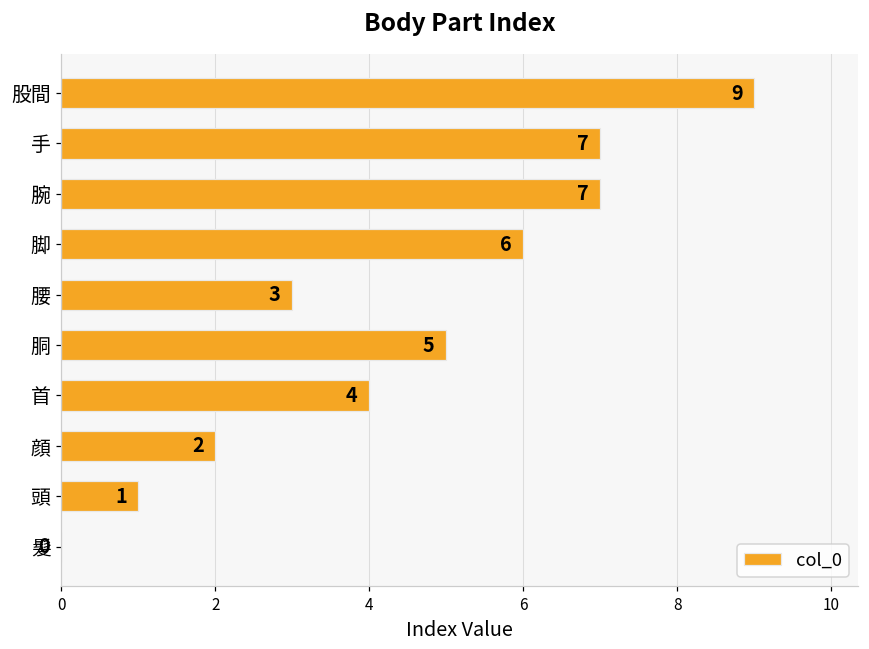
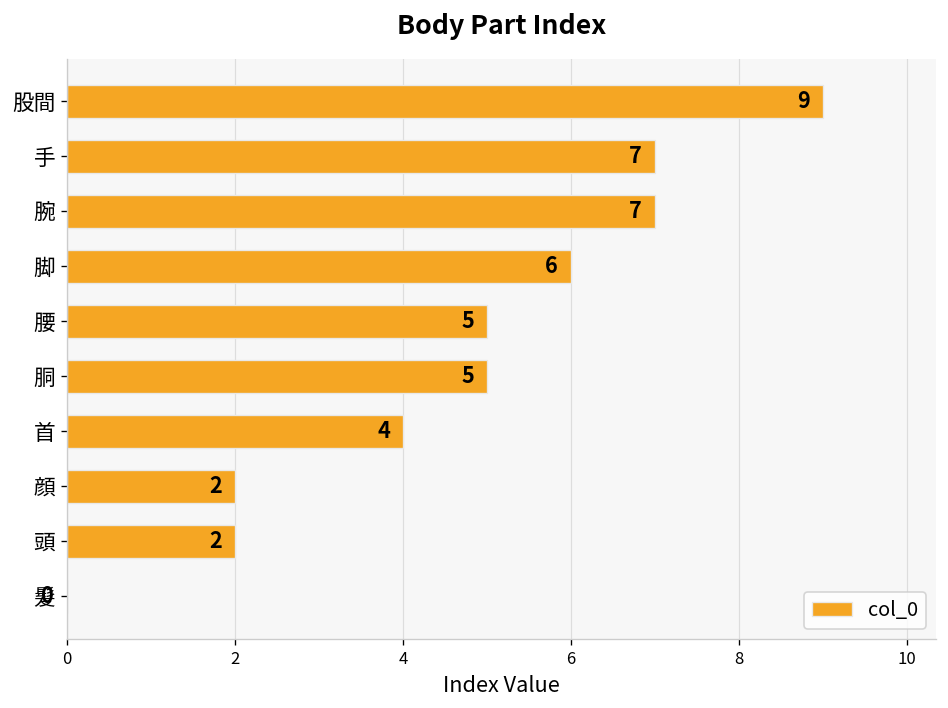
  {
    "股間": 9,
    "手": 7,
    "腕": 7,
    "脚": 6,
-   "腰": 3,
+   "腰": 5,
    "胴": 5,
    "首": 4,
    "顔": 2,
-   "頭": 1,
+   "頭": 2,
    "髪": 0
  }
